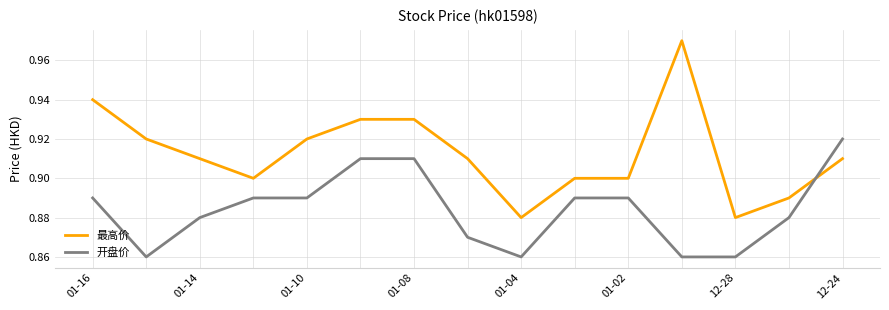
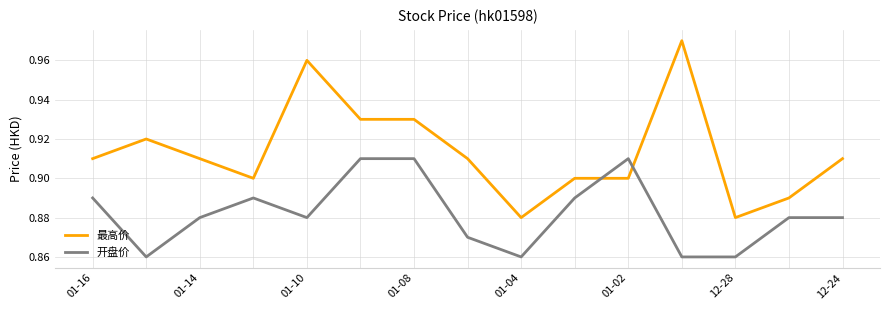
  {
    "最高价": {
-     "01-16": 0.94,
+     "01-16": 0.91,
      "01-14": 0.91,
-     "01-10": 0.92,
+     "01-10": 0.96,
      "01-08": 0.93,
      "01-04": 0.88,
      "01-02": 0.90,
      "12-28": 0.88,
      "12-24": 0.91
    },
    "开盘价": {
      "01-16": 0.89,
      "01-14": 0.88,
-     "01-10": 0.89,
+     "01-10": 0.88,
      "01-08": 0.91,
      "01-04": 0.86,
-     "01-02": 0.89,
+     "01-02": 0.91,
      "12-28": 0.86,
-     "12-24": 0.92
+     "12-24": 0.88
    }
  }
